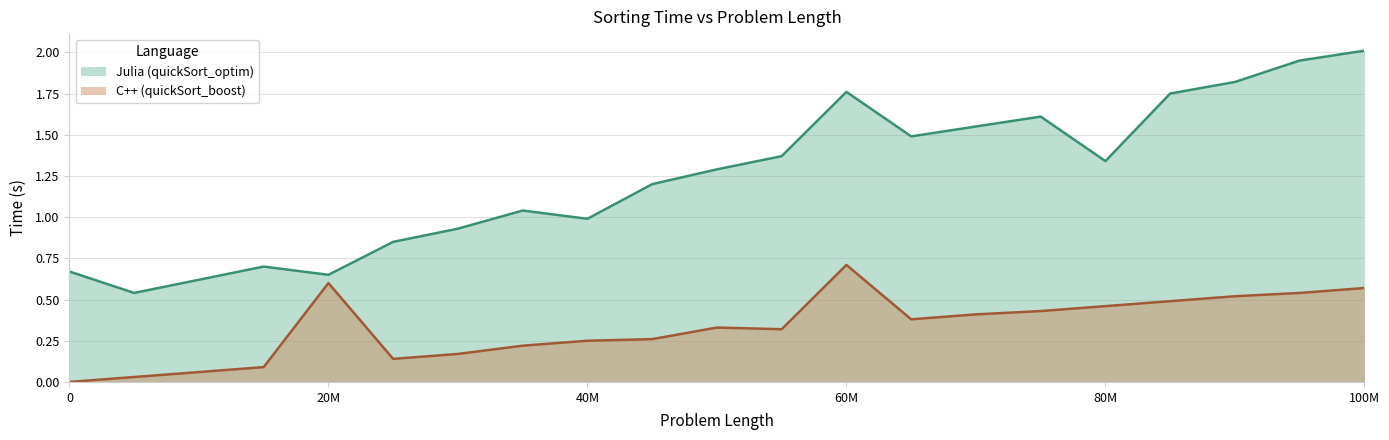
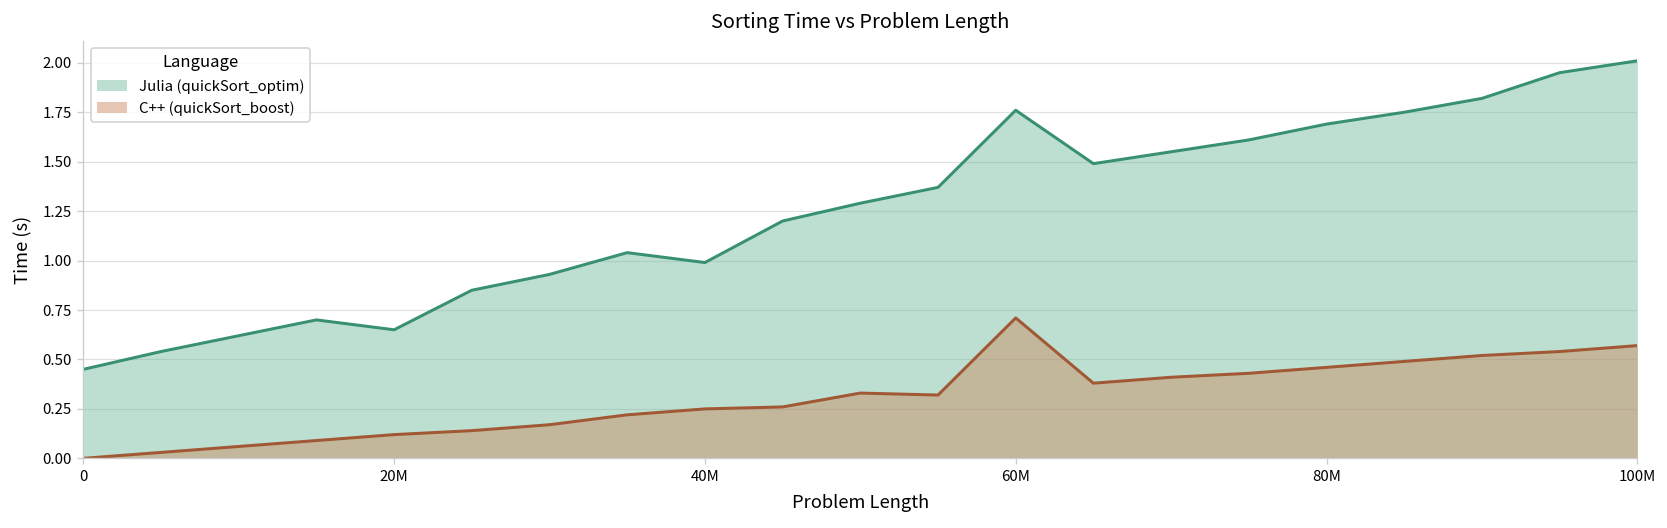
  {
    "Julia (quickSort_optim)": {
-     "0": 0.67,
+     "0": 0.45,
      "20M": 0.65,
      "40M": 0.99,
      "60M": 1.76,
-     "80M": 1.34,
+     "80M": 1.69,
      "100M": 2.01
    },
    "C++ (quickSort_boost)": {
      "0": 0.00,
-     "20M": 0.60,
+     "20M": 0.12,
      "40M": 0.25,
      "60M": 0.71,
      "80M": 0.46,
      "100M": 0.57
    }
  }
